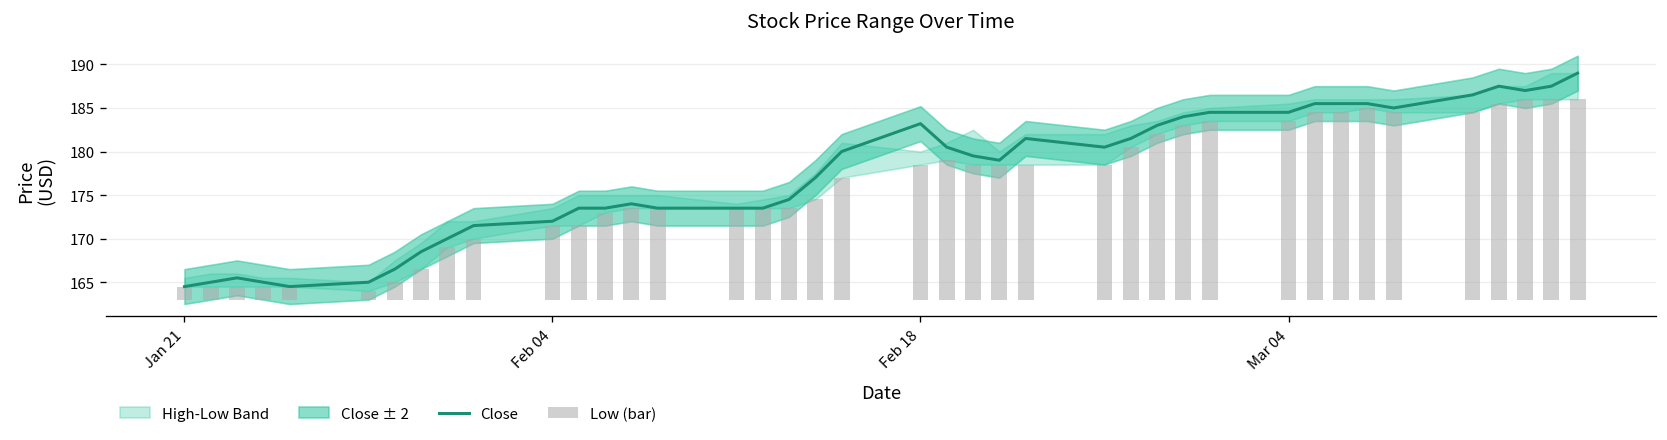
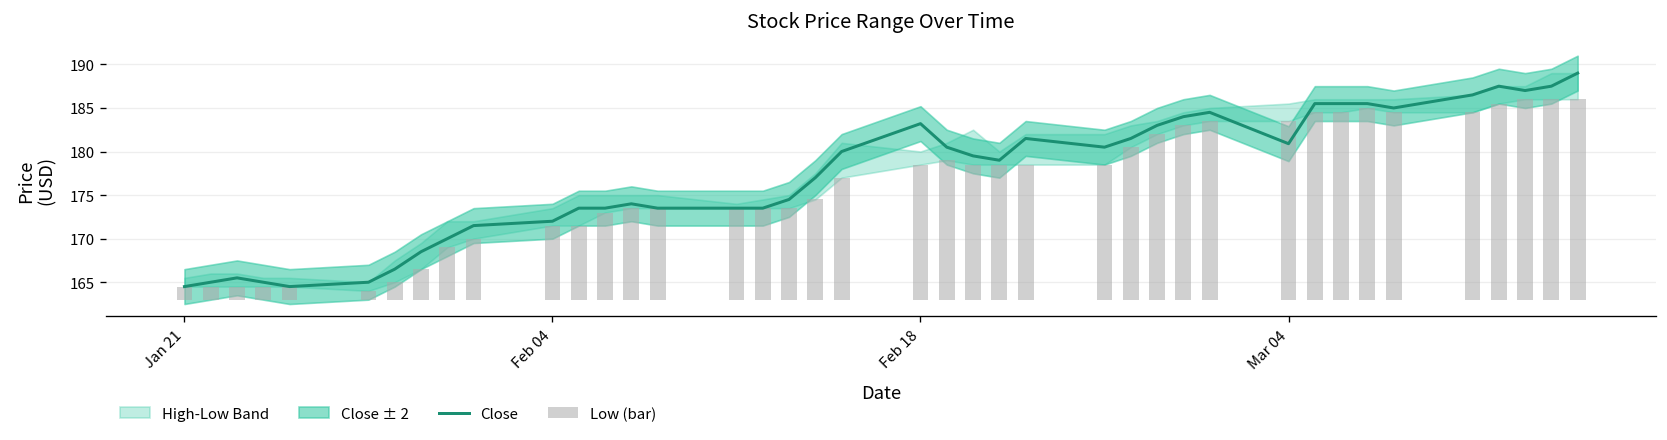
  {
    "Close": {
      "Jan 21": 165,
      "Feb 04": 172,
      "Feb 18": 183,
-     "Mar 04": 185
+     "Mar 04": 181
    }
  }
